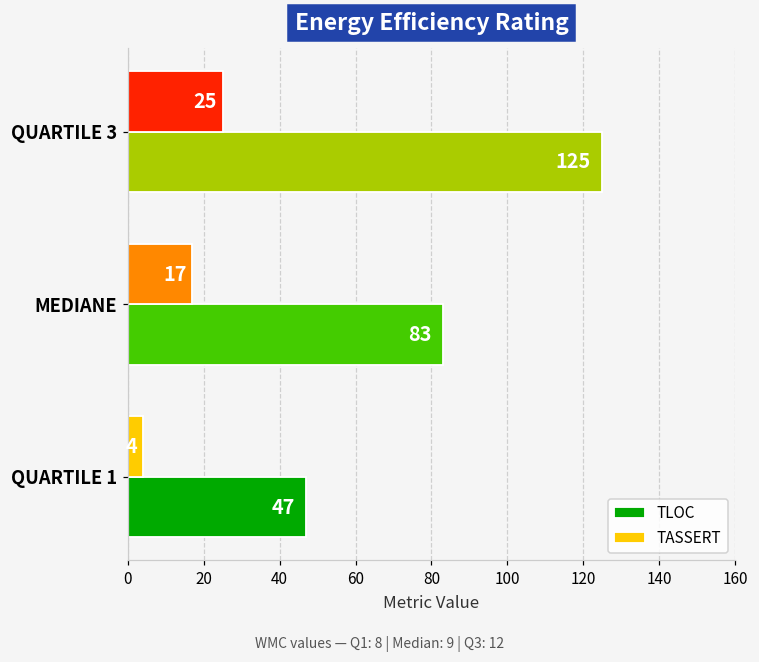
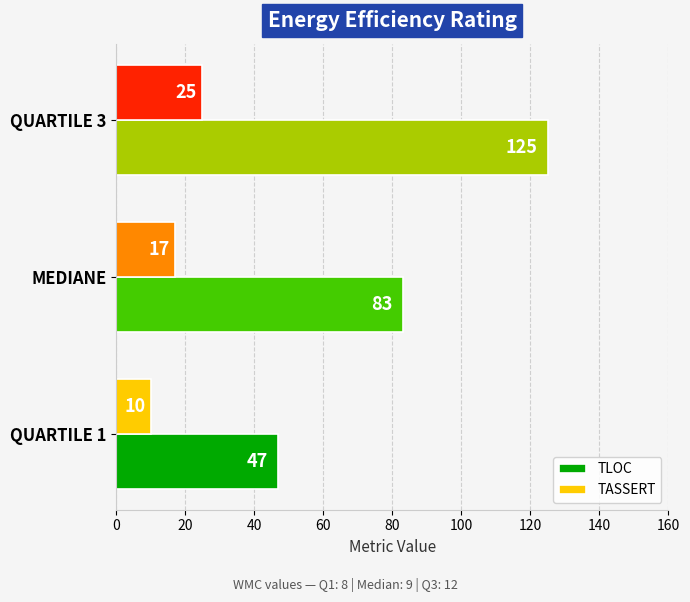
  {
    "TLOC": {
      "QUARTILE 3": 125,
      "MEDIANE": 83,
      "QUARTILE 1": 47
    },
    "TASSERT": {
      "QUARTILE 3": 25,
      "MEDIANE": 17,
-     "QUARTILE 1": 4
+     "QUARTILE 1": 10
    }
  }
